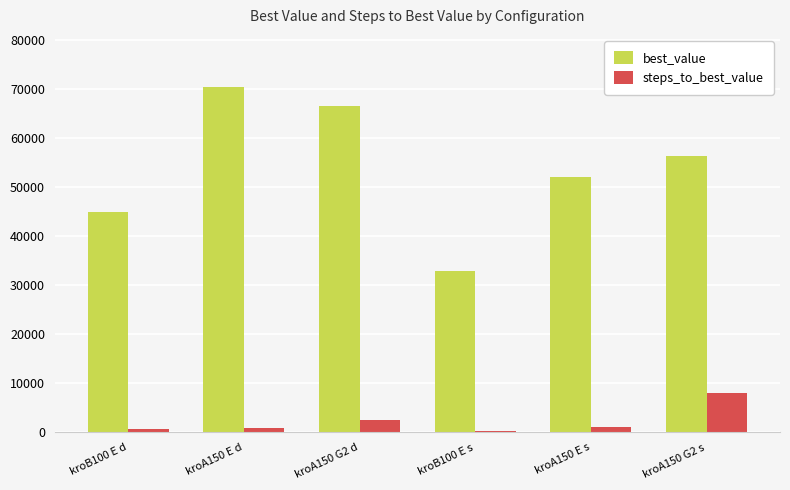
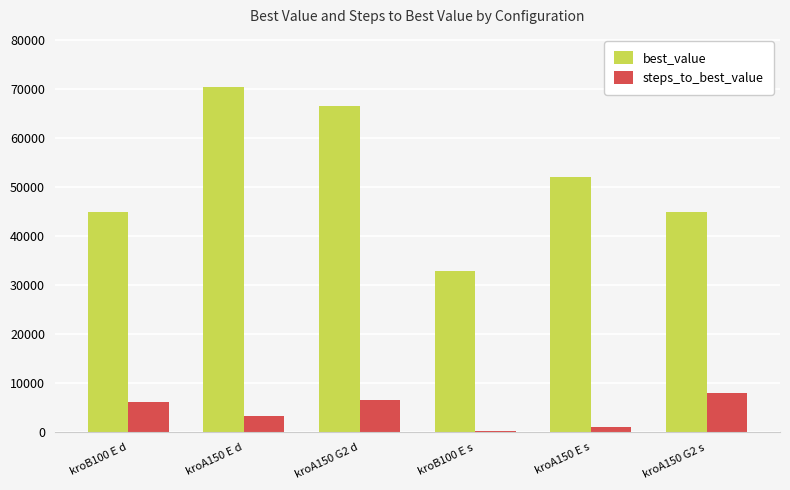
  {
    "best_value": {
      "kroB100 E d": 45000,
      "kroA150 E d": 70000,
      "kroA150 G2 d": 66000,
      "kroB100 E s": 33000,
      "kroA150 E s": 52000,
-     "kroA150 G2 s": 56000
+     "kroA150 G2 s": 45000
    },
    "steps_to_best_value": {
-     "kroB100 E d": 1000,
-     "kroA150 E d": 1000,
-     "kroA150 G2 d": 2000,
+     "kroB100 E d": 6000,
+     "kroA150 E d": 3000,
+     "kroA150 G2 d": 7000,
      "kroA150 E s": 1000,
      "kroA150 G2 s": 8000
    }
  }
